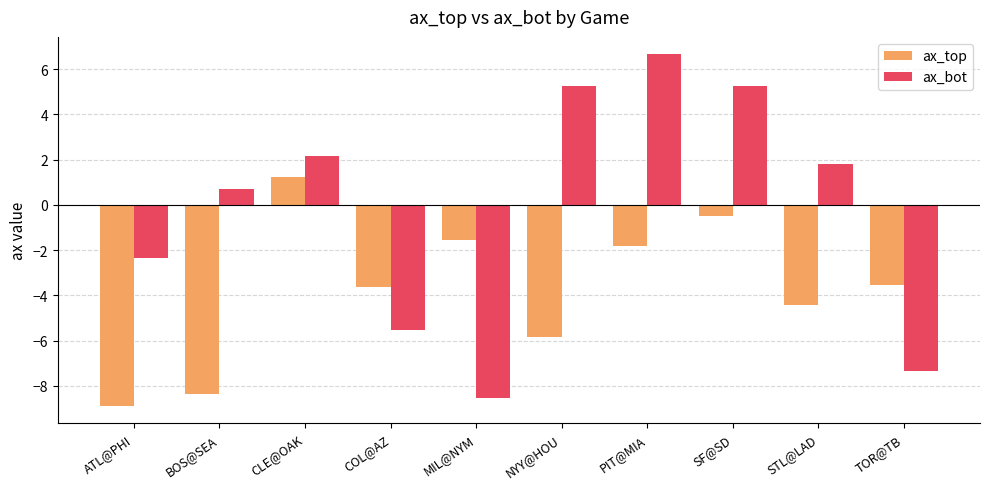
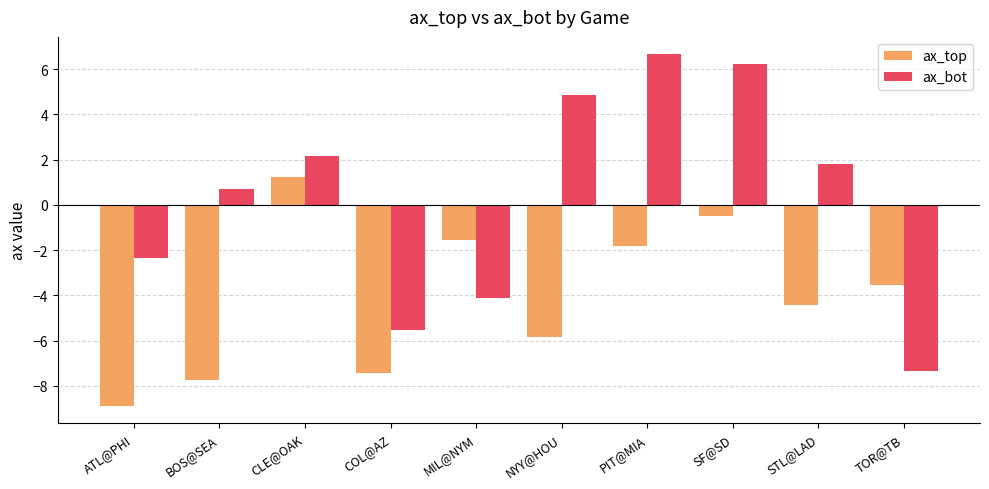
  {
    "ax_top": {
      "ATL@PHI": -8.9,
-     "BOS@SEA": -8.4,
+     "BOS@SEA": -7.8,
      "CLE@OAK": 1.2,
-     "COL@AZ": -3.6,
+     "COL@AZ": -7.4,
      "MIL@NYM": -1.6,
      "NYY@HOU": -5.8,
      "PIT@MIA": -1.8,
      "SF@SD": -0.5,
      "STL@LAD": -4.4,
      "TOR@TB": -3.6
    },
    "ax_bot": {
      "ATL@PHI": -2.3,
      "BOS@SEA": 0.7,
      "CLE@OAK": 2.2,
      "COL@AZ": -5.5,
-     "MIL@NYM": -8.5,
-     "NYY@HOU": 5.2,
+     "MIL@NYM": -4.1,
+     "NYY@HOU": 4.8,
      "PIT@MIA": 6.6,
-     "SF@SD": 5.3,
+     "SF@SD": 6.2,
      "STL@LAD": 1.8,
      "TOR@TB": -7.4
    }
  }
